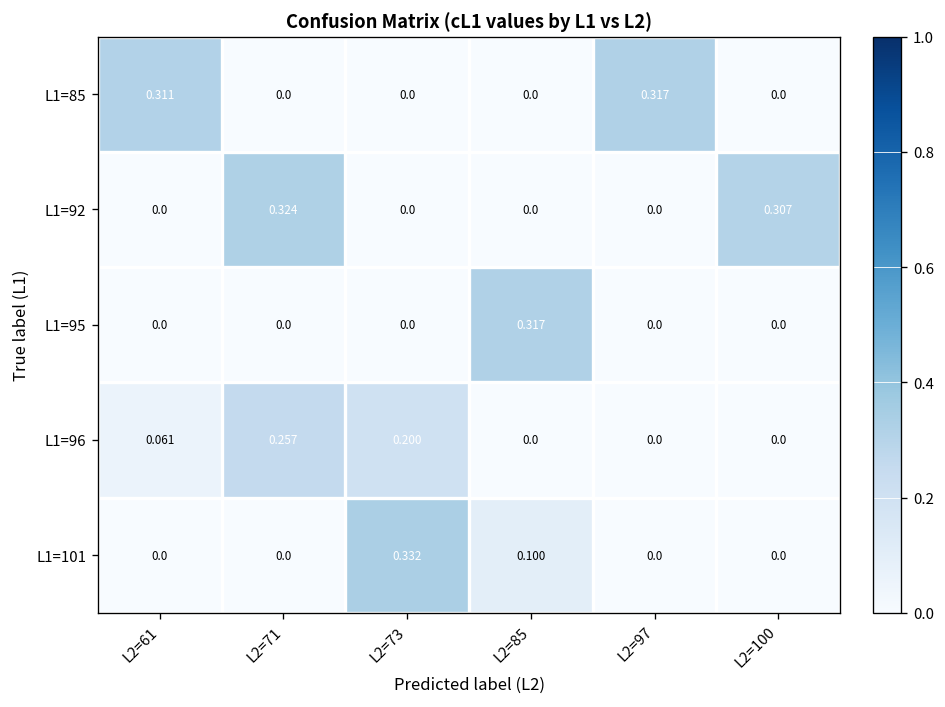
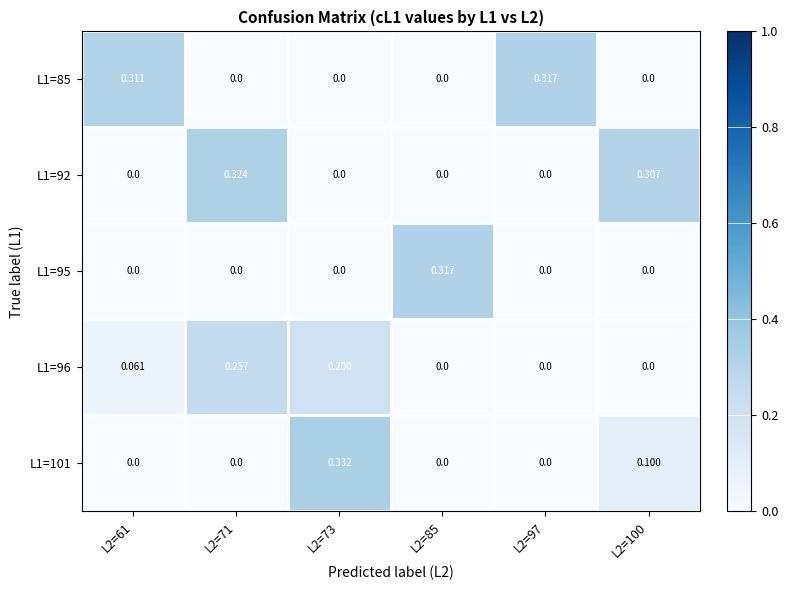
  {
    "L1=85": {
      "L2=61": 0.311,
      "L2=71": 0.0,
      "L2=73": 0.0,
      "L2=85": 0.0,
      "L2=97": 0.317,
      "L2=100": 0.0
    },
    "L1=92": {
      "L2=61": 0.0,
      "L2=71": 0.324,
      "L2=73": 0.0,
      "L2=85": 0.0,
      "L2=97": 0.0,
      "L2=100": 0.307
    },
    "L1=95": {
      "L2=61": 0.0,
      "L2=71": 0.0,
      "L2=73": 0.0,
      "L2=85": 0.317,
      "L2=97": 0.0,
      "L2=100": 0.0
    },
    "L1=96": {
      "L2=61": 0.061,
      "L2=71": 0.257,
      "L2=73": 0.200,
      "L2=85": 0.0,
      "L2=97": 0.0,
      "L2=100": 0.0
    },
    "L1=101": {
      "L2=61": 0.0,
      "L2=71": 0.0,
      "L2=73": 0.332,
-     "L2=85": 0.100,
+     "L2=85": 0.0,
      "L2=97": 0.0,
-     "L2=100": 0.0
+     "L2=100": 0.100
    }
  }
